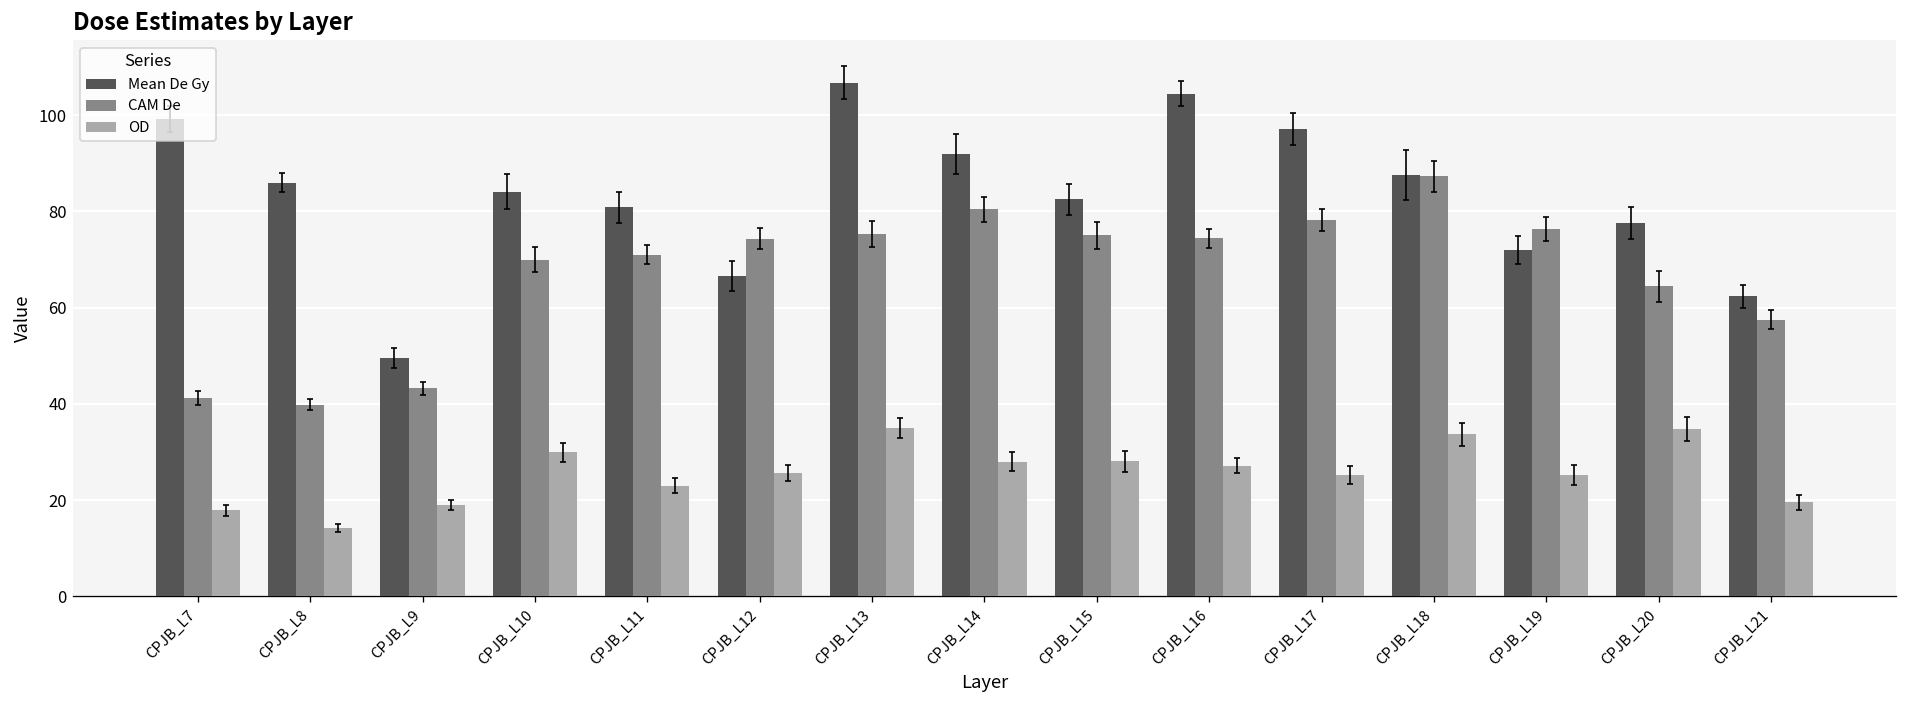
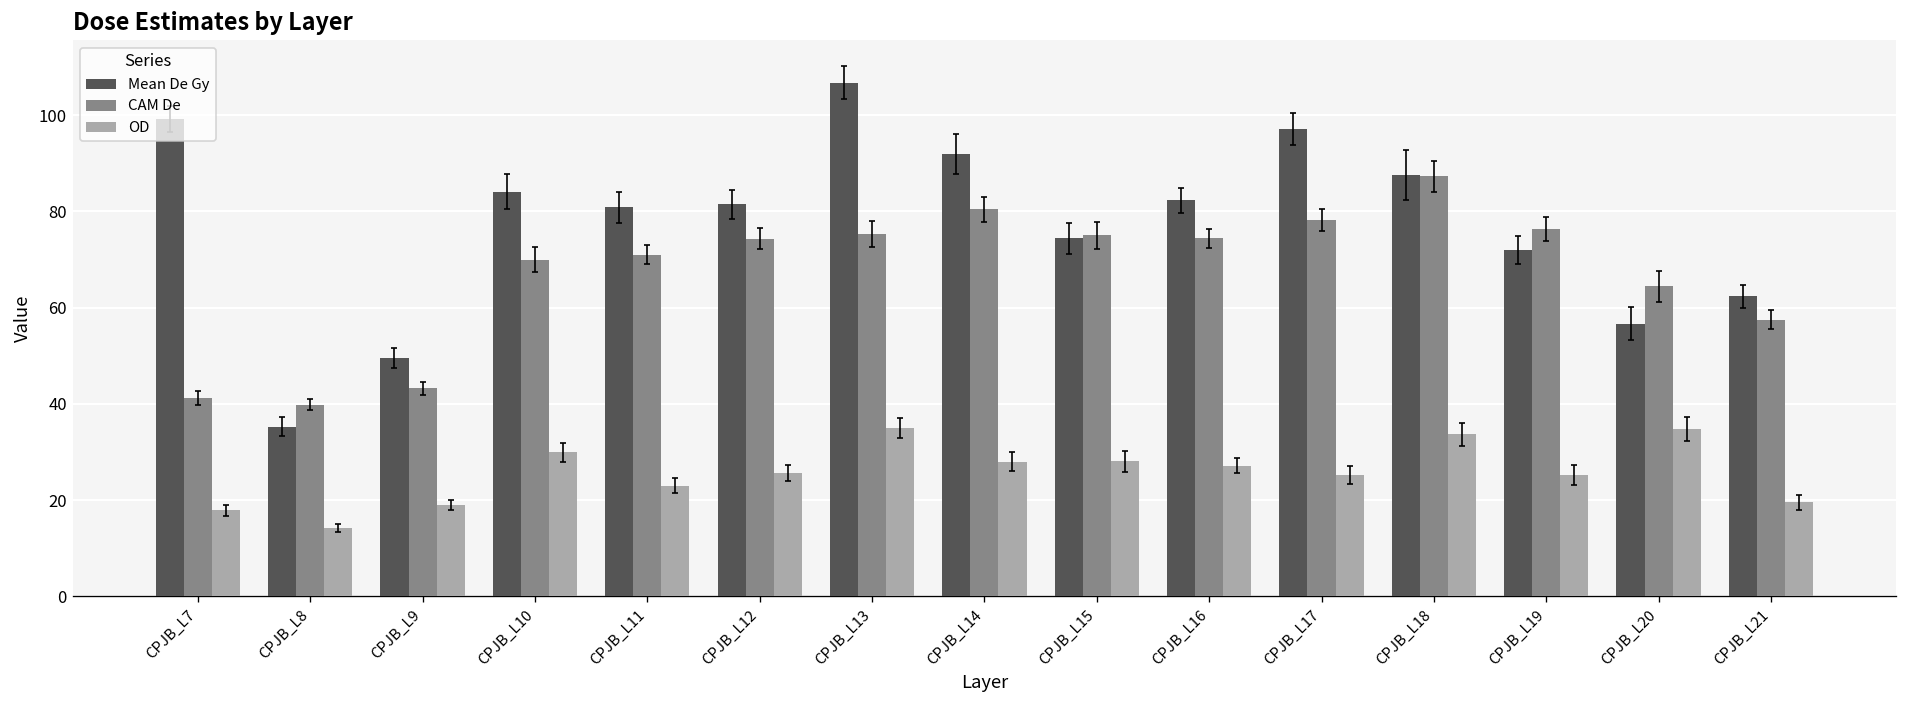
  {
    "Mean De Gy": {
-     "CPJB_L8": 86,
+     "CPJB_L8": 35,
      "CPJB_L9": 50,
      "CPJB_L10": 84,
      "CPJB_L11": 81,
-     "CPJB_L12": 67,
+     "CPJB_L12": 81,
      "CPJB_L13": 107,
      "CPJB_L14": 92,
-     "CPJB_L15": 82,
-     "CPJB_L16": 104,
+     "CPJB_L15": 74,
+     "CPJB_L16": 82,
      "CPJB_L17": 97,
      "CPJB_L18": 88,
      "CPJB_L19": 72,
-     "CPJB_L20": 78,
+     "CPJB_L20": 57,
      "CPJB_L21": 62
    }
  }
